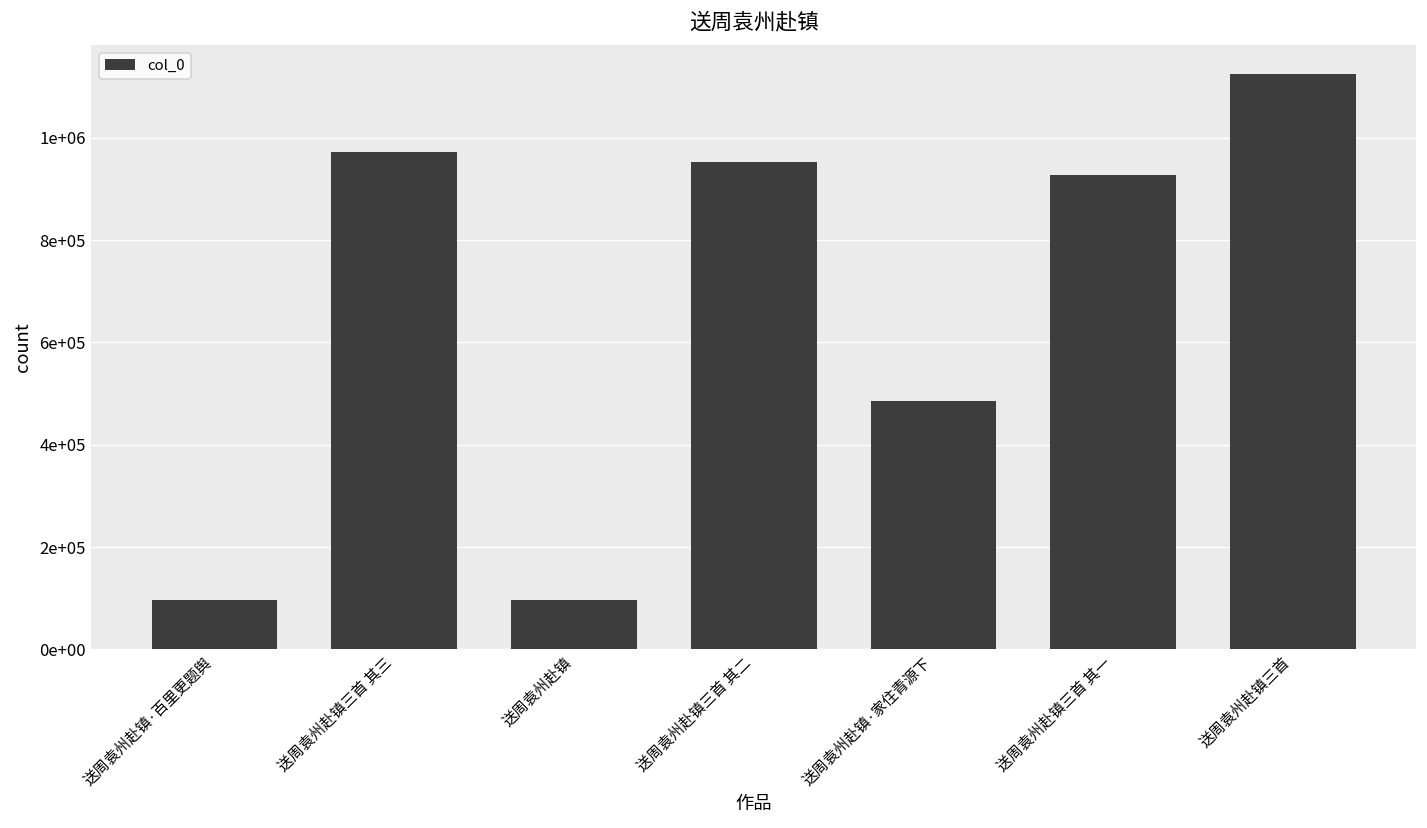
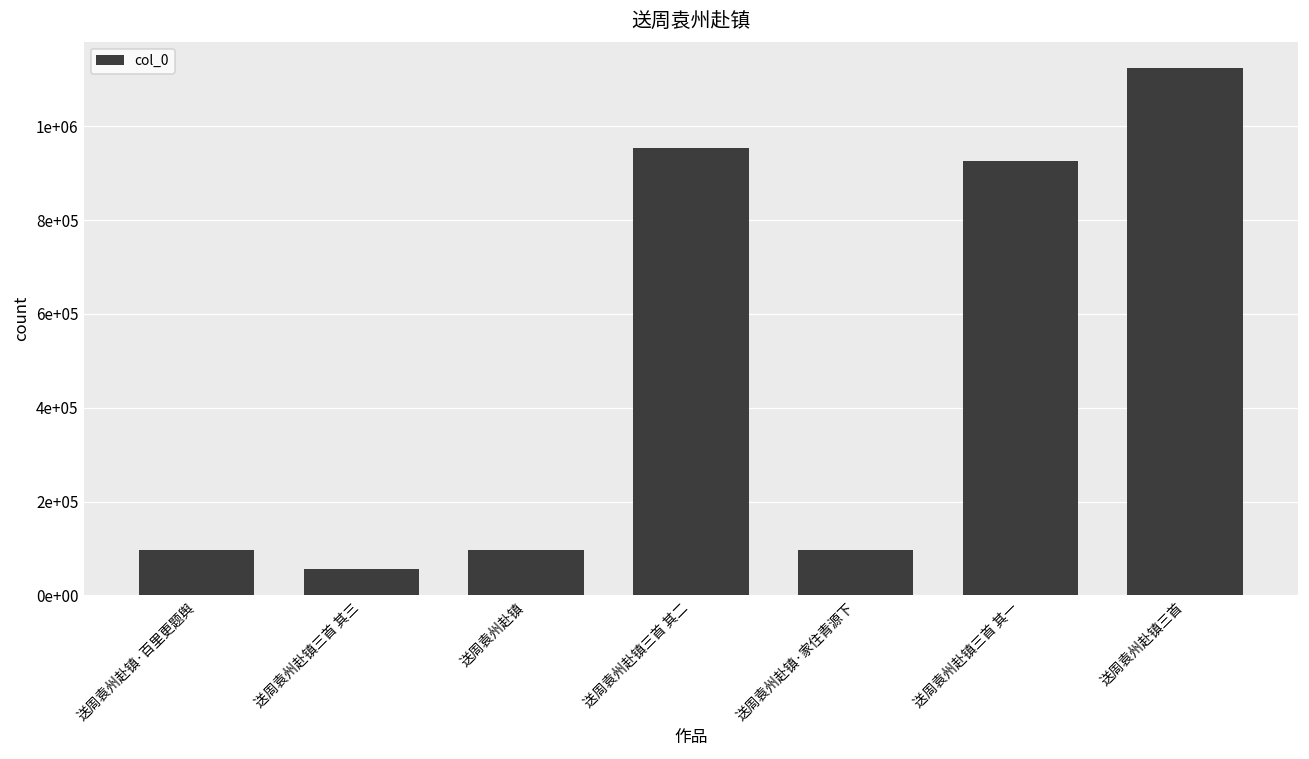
  {
    "送周袁州赴镇·百里更题舆": 100000,
-   "送周袁州赴镇三首 其三": 970000,
+   "送周袁州赴镇三首 其三": 60000,
    "送周袁州赴镇": 100000,
    "送周袁州赴镇三首 其二": 950000,
-   "送周袁州赴镇·家住青源下": 490000,
+   "送周袁州赴镇·家住青源下": 100000,
    "送周袁州赴镇三首 其一": 930000,
    "送周袁州赴镇三首": 1120000
  }
